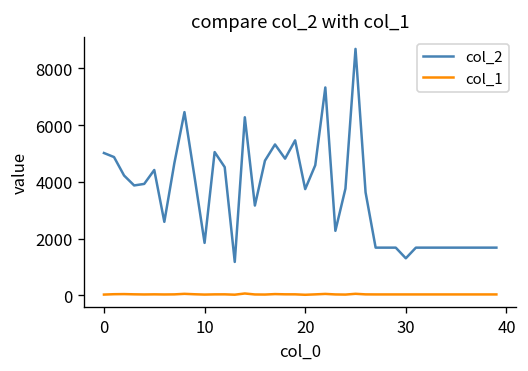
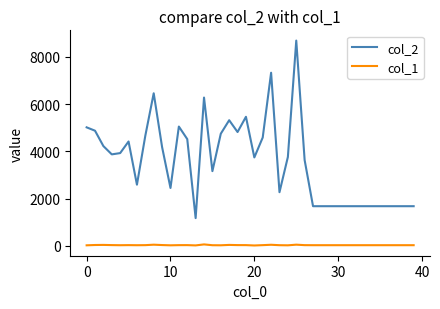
  {
    "col_2": {
      "0": 5000,
-     "10": 1800,
+     "10": 2500,
      "20": 3700,
-     "30": 1300
+     "30": 1700
    },
    "col_1": {
      "0": 0,
      "10": 0,
      "20": 0,
      "30": 0
    }
  }
